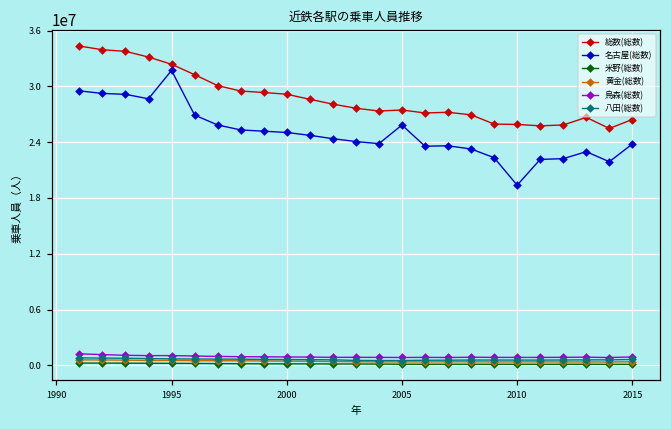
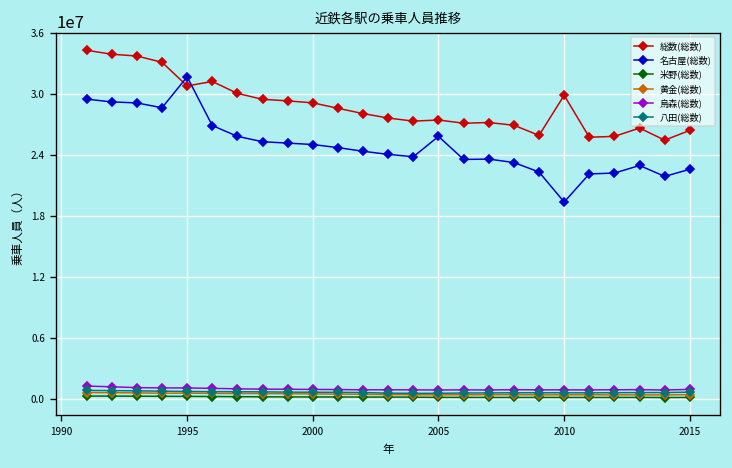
  {
    "総数(総数)": {
-     "1995": 32000000,
+     "1995": 31000000,
      "2000": 29000000,
      "2005": 27000000,
-     "2010": 26000000,
+     "2010": 30000000,
      "2015": 26000000
    },
    "名古屋(総数)": {
      "1995": 32000000,
      "2000": 25000000,
      "2005": 26000000,
      "2010": 19000000,
-     "2015": 24000000
+     "2015": 23000000
    },
    "米野(総数)": {
      "1995": 0
    },
    "烏森(総数)": {
      "1995": 1000000,
      "2005": 1000000
    }
  }
